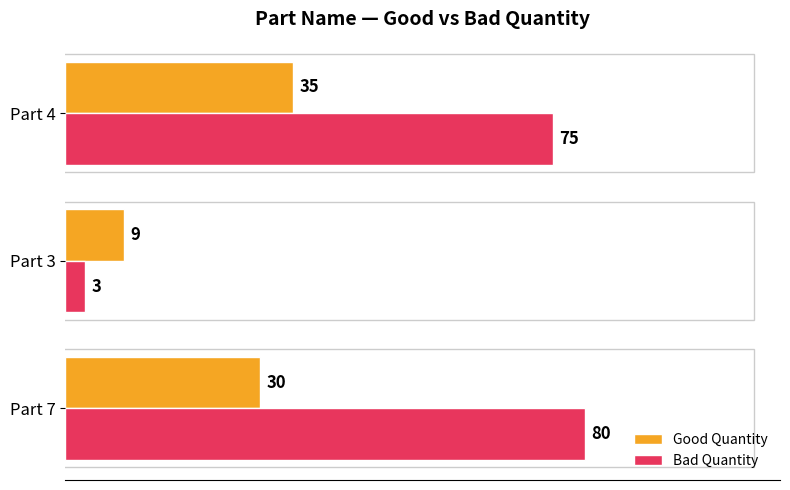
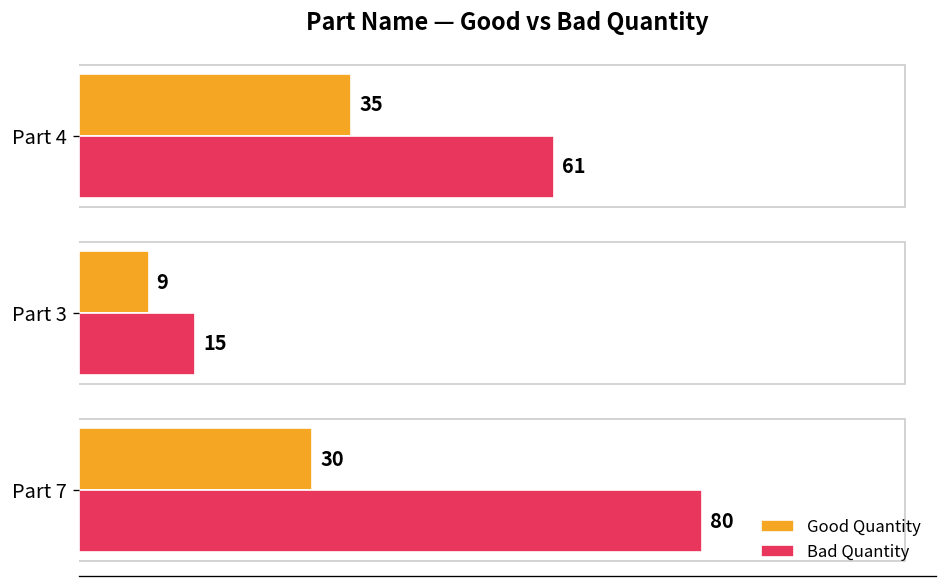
  {
    "Good Quantity": {
      "Part 4": 35,
      "Part 3": 9,
      "Part 7": 30
    },
    "Bad Quantity": {
-     "Part 4": 75,
-     "Part 3": 3,
+     "Part 4": 61,
+     "Part 3": 15,
      "Part 7": 80
    }
  }
